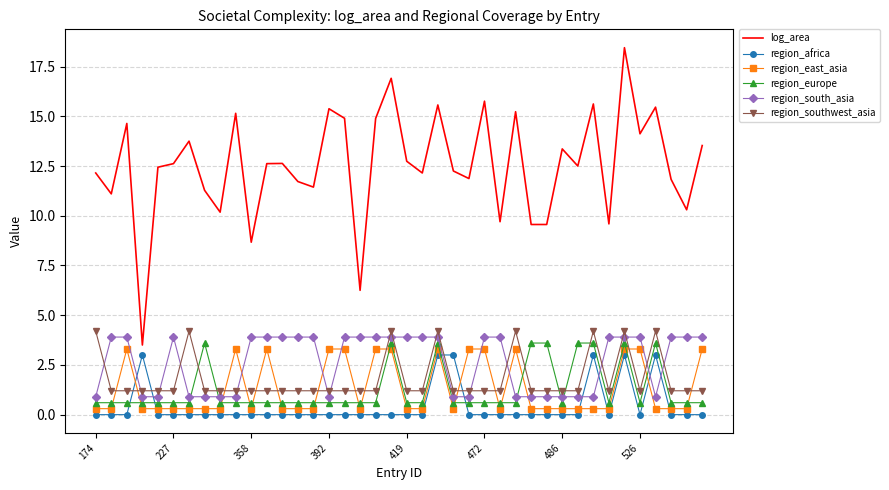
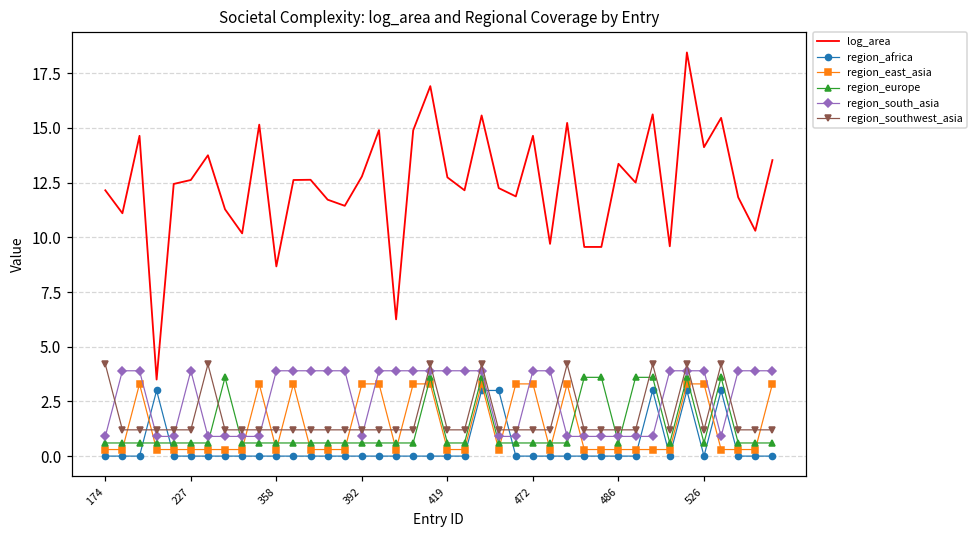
  {
    "log_area": {
      "174": 12.2,
      "227": 12.6,
      "358": 8.7,
-     "392": 15.4,
+     "392": 12.8,
      "419": 12.7,
-     "472": 15.8,
+     "472": 14.6,
      "486": 13.4,
      "526": 14.1
    },
    "region_africa": {
      "174": 0.0,
      "227": 0.0,
      "358": 0.0,
      "392": 0.0,
      "419": 0.0,
      "472": 0.0,
      "486": 0.0,
      "526": 0.0
    },
    "region_east_asia": {
      "174": 0.3,
      "227": 0.3,
      "358": 0.3,
      "392": 3.3,
      "419": 0.3,
      "472": 3.3,
      "486": 0.3,
      "526": 3.3
    },
    "region_europe": {
      "174": 0.6,
      "227": 0.6,
      "358": 0.6,
      "392": 0.6,
      "419": 0.6,
      "472": 0.6,
      "486": 0.6,
      "526": 0.6
    },
    "region_south_asia": {
      "174": 0.9,
      "227": 3.9,
      "358": 3.9,
      "392": 0.9,
      "419": 3.9,
      "472": 3.9,
      "486": 0.9,
      "526": 3.9
    },
    "region_southwest_asia": {
      "174": 4.2,
      "227": 1.2,
      "358": 1.2,
      "392": 1.2,
      "419": 1.2,
      "472": 1.2,
      "486": 1.2,
      "526": 1.2
    }
  }
